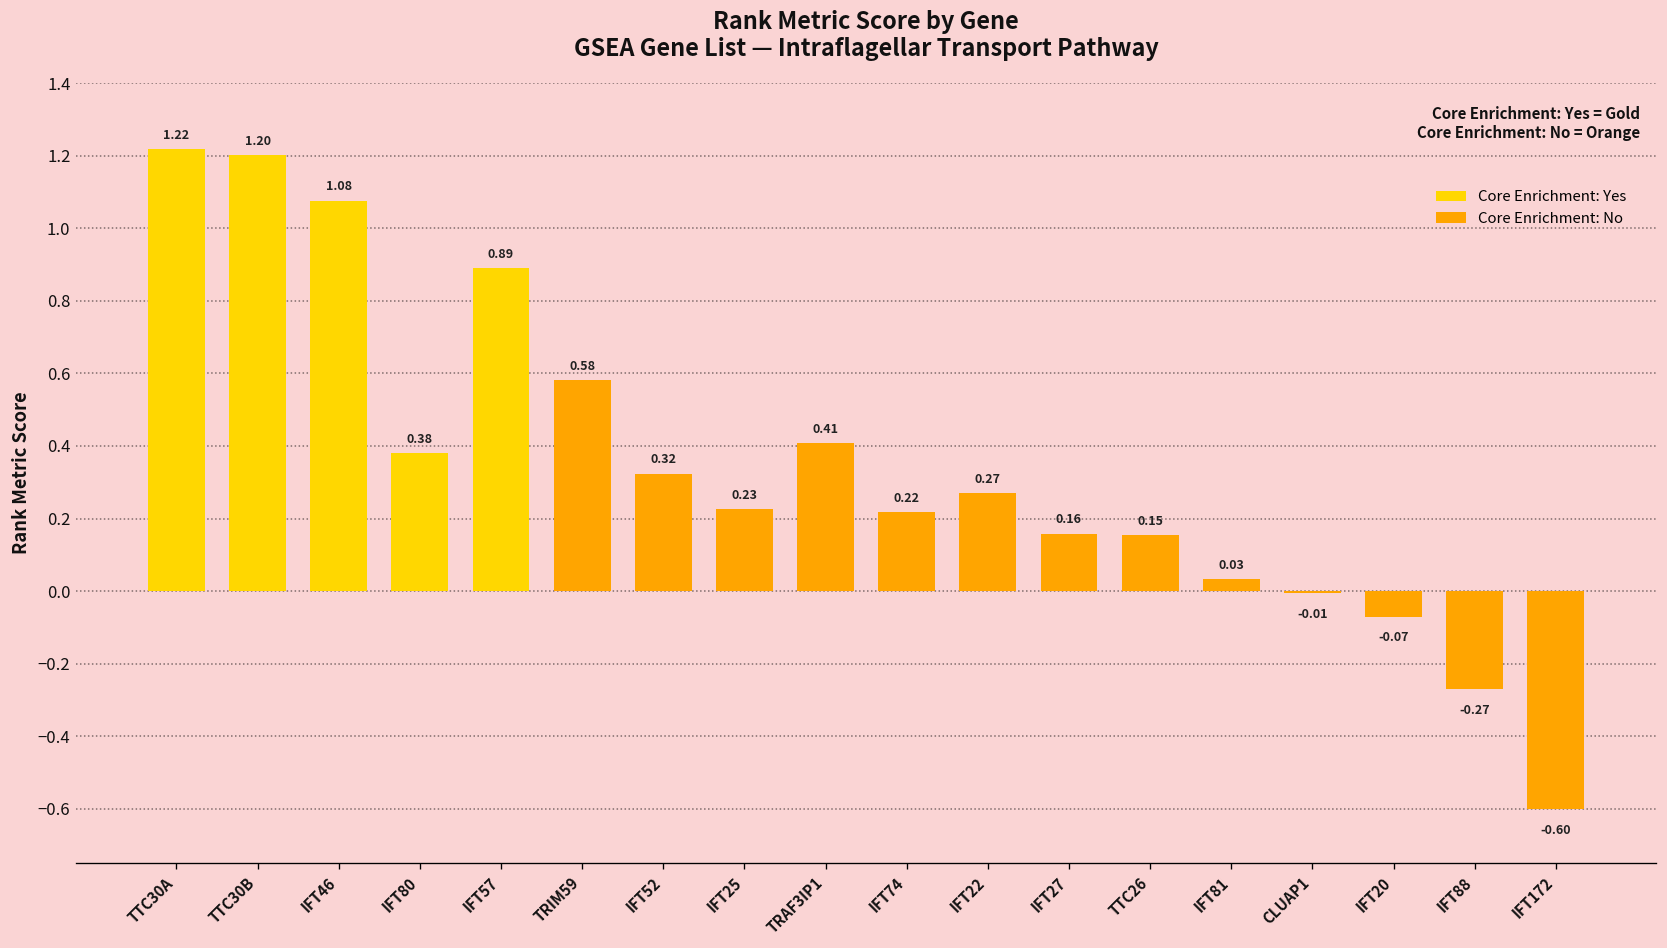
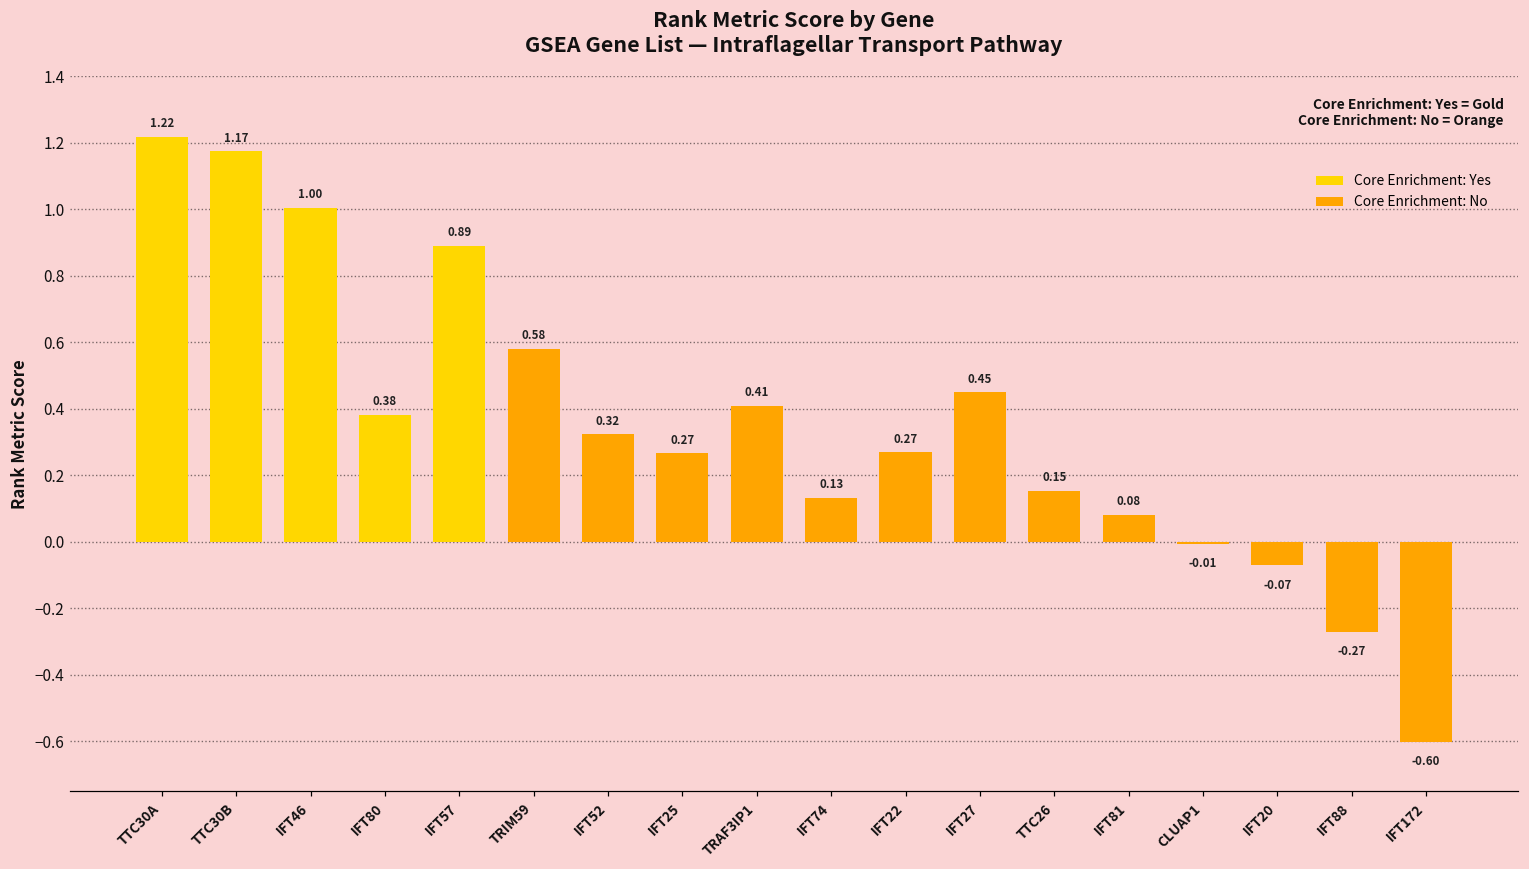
  {
    "TTC30A": 1.22,
-   "TTC30B": 1.20,
-   "IFT46": 1.08,
+   "TTC30B": 1.17,
+   "IFT46": 1.00,
    "IFT80": 0.38,
    "IFT57": 0.89,
    "TRIM59": 0.58,
    "IFT52": 0.32,
-   "IFT25": 0.23,
+   "IFT25": 0.27,
    "TRAF3IP1": 0.41,
-   "IFT74": 0.22,
+   "IFT74": 0.13,
    "IFT22": 0.27,
-   "IFT27": 0.16,
+   "IFT27": 0.45,
    "TTC26": 0.15,
-   "IFT81": 0.03,
+   "IFT81": 0.08,
    "CLUAP1": -0.01,
    "IFT20": -0.07,
    "IFT88": -0.27,
    "IFT172": -0.60
  }
